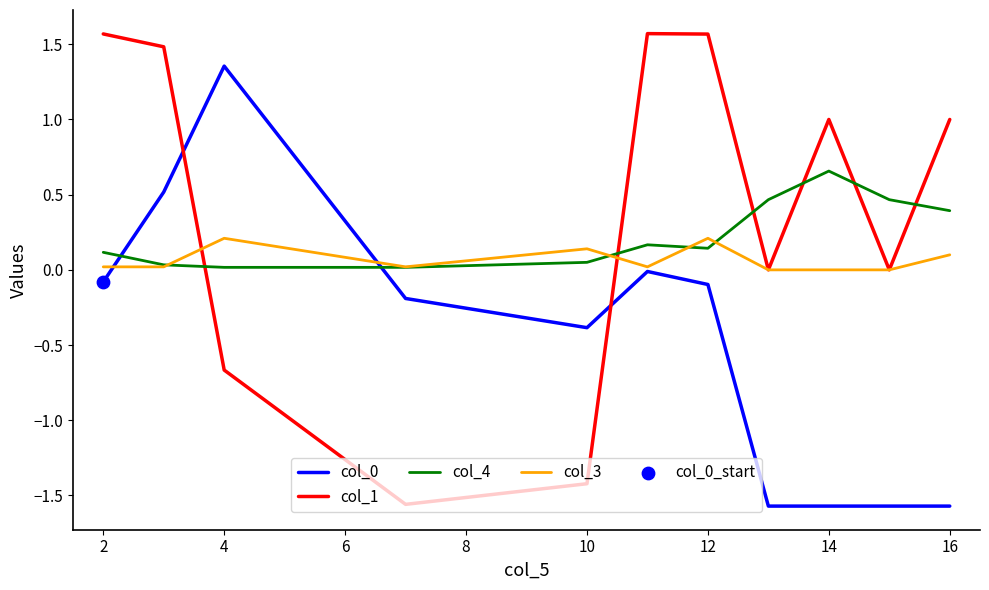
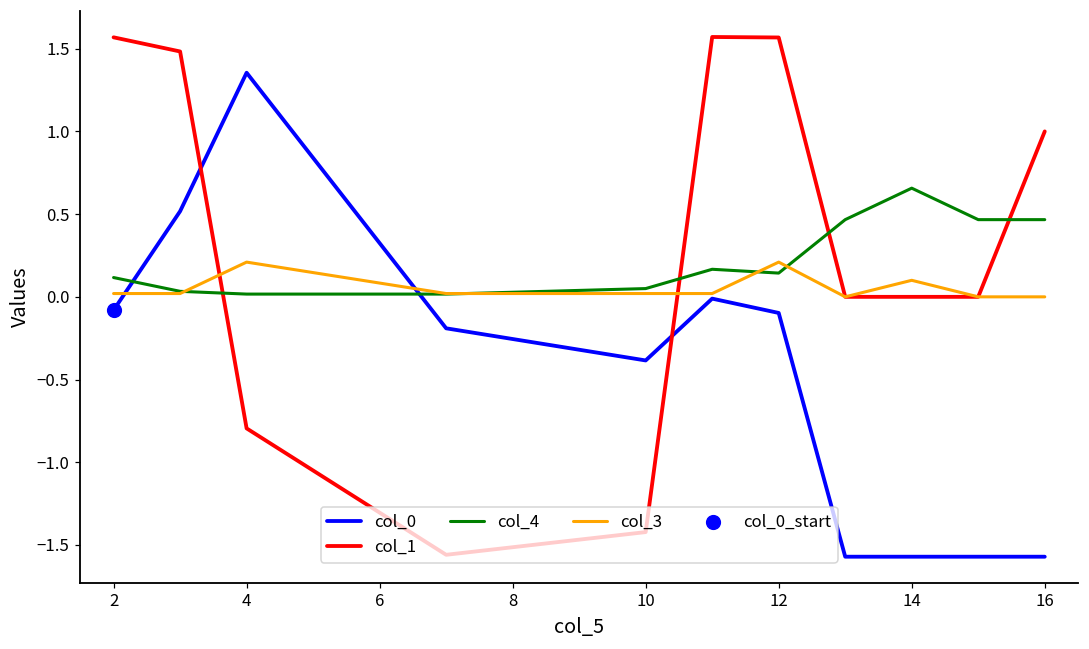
  {
    "col_1": {
      "2": 1.57,
-     "4": -0.67,
+     "4": -0.80,
      "12": 1.57,
-     "14": 1,
+     "14": 0,
      "16": 1.00
    },
    "col_4": {
      "2": 0.12,
      "4": 0.02,
      "10": 0.05,
      "12": 0.14,
      "14": 0.66,
-     "16": 0.39
+     "16": 0.47
    },
    "col_3": {
      "2": 0.02,
      "4": 0.21,
-     "10": 0.14,
+     "10": 0.02,
      "12": 0.21,
-     "14": 0.0,
-     "16": 0.1
+     "14": 0.1,
+     "16": 0.0
    }
  }
